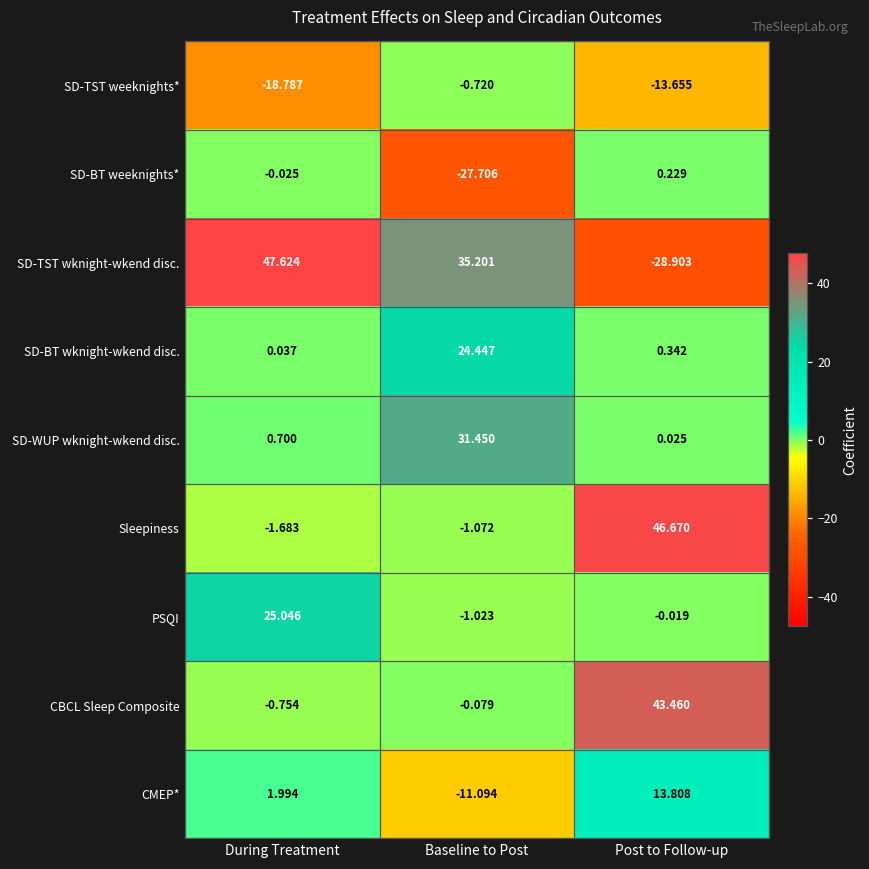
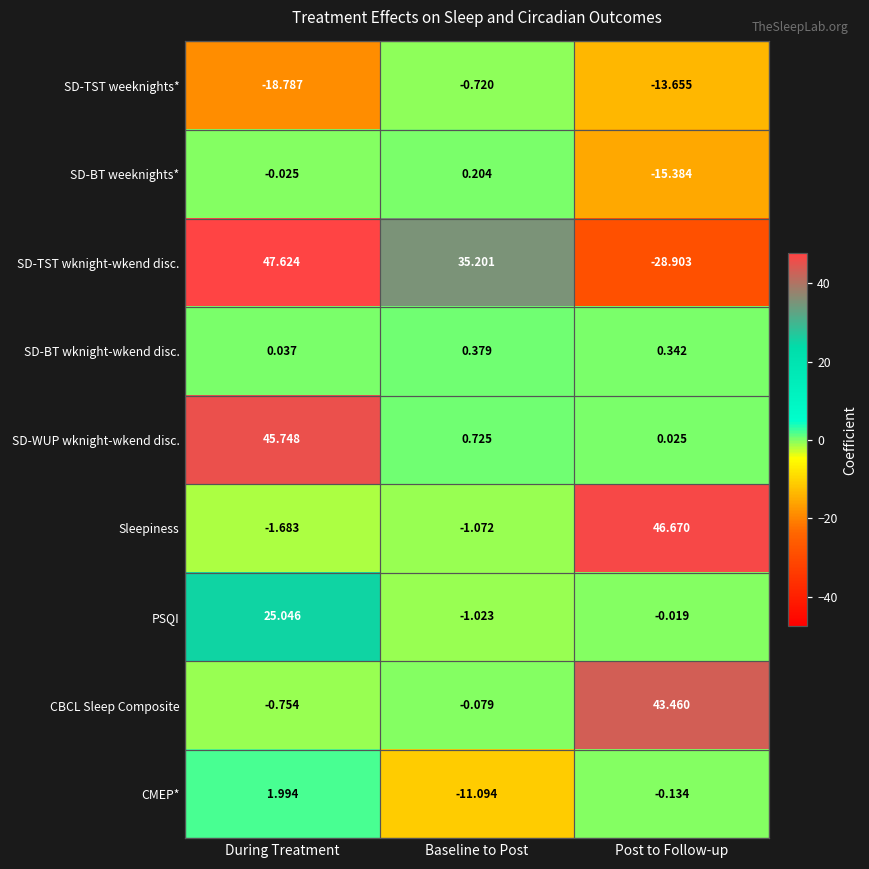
  {
    "SD-TST weeknights*": {
      "During Treatment": -18.787,
      "Baseline to Post": -0.720,
      "Post to Follow-up": -13.655
    },
    "SD-BT weeknights*": {
      "During Treatment": -0.025,
-     "Baseline to Post": -27.706,
-     "Post to Follow-up": 0.229
+     "Baseline to Post": 0.204,
+     "Post to Follow-up": -15.384
    },
    "SD-TST wknight-wkend disc.": {
      "During Treatment": 47.624,
      "Baseline to Post": 35.201,
      "Post to Follow-up": -28.903
    },
    "SD-BT wknight-wkend disc.": {
      "During Treatment": 0.037,
-     "Baseline to Post": 24.447,
+     "Baseline to Post": 0.379,
      "Post to Follow-up": 0.342
    },
    "SD-WUP wknight-wkend disc.": {
-     "During Treatment": 0.700,
-     "Baseline to Post": 31.450,
+     "During Treatment": 45.748,
+     "Baseline to Post": 0.725,
      "Post to Follow-up": 0.025
    },
    "Sleepiness": {
      "During Treatment": -1.683,
      "Baseline to Post": -1.072,
      "Post to Follow-up": 46.670
    },
    "PSQI": {
      "During Treatment": 25.046,
      "Baseline to Post": -1.023,
      "Post to Follow-up": -0.019
    },
    "CBCL Sleep Composite": {
      "During Treatment": -0.754,
      "Baseline to Post": -0.079,
      "Post to Follow-up": 43.460
    },
    "CMEP*": {
      "During Treatment": 1.994,
      "Baseline to Post": -11.094,
-     "Post to Follow-up": 13.808
+     "Post to Follow-up": -0.134
    }
  }
